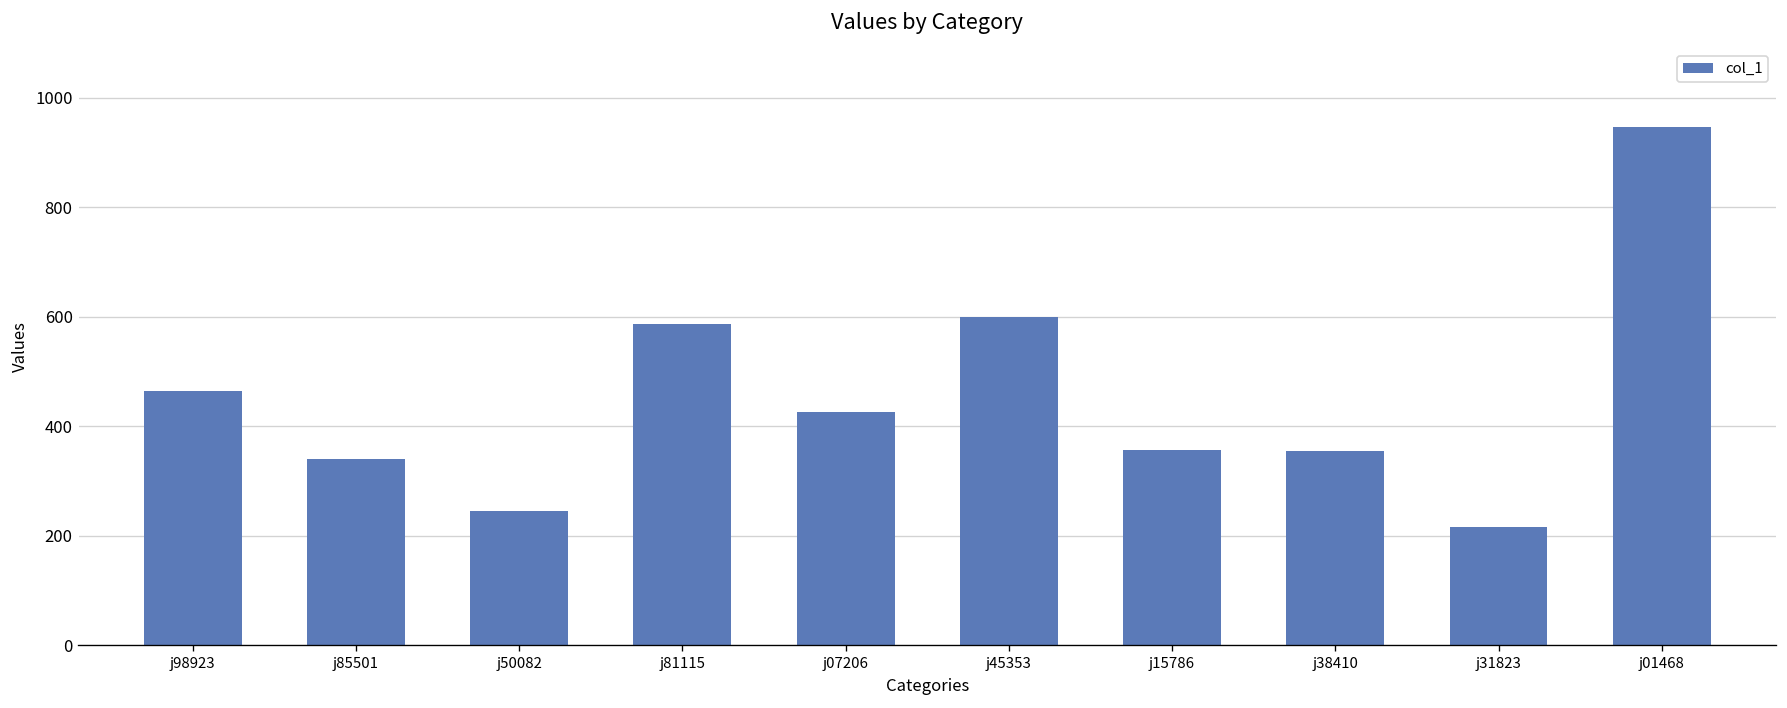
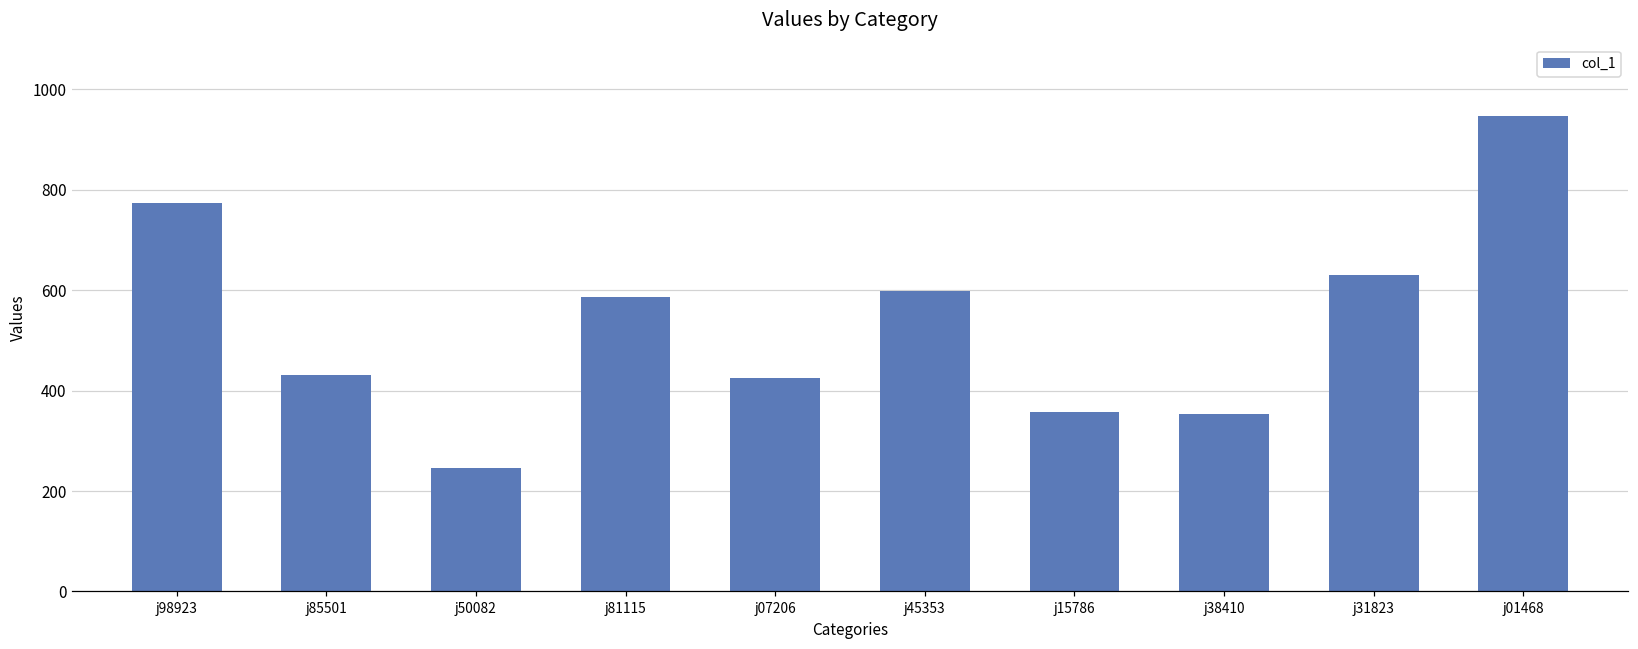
  {
-   "j98923": 470,
-   "j85501": 340,
+   "j98923": 770,
+   "j85501": 430,
    "j50082": 250,
    "j81115": 590,
    "j07206": 430,
    "j45353": 600,
    "j15786": 360,
    "j38410": 350,
-   "j31823": 220,
+   "j31823": 630,
    "j01468": 950
  }
